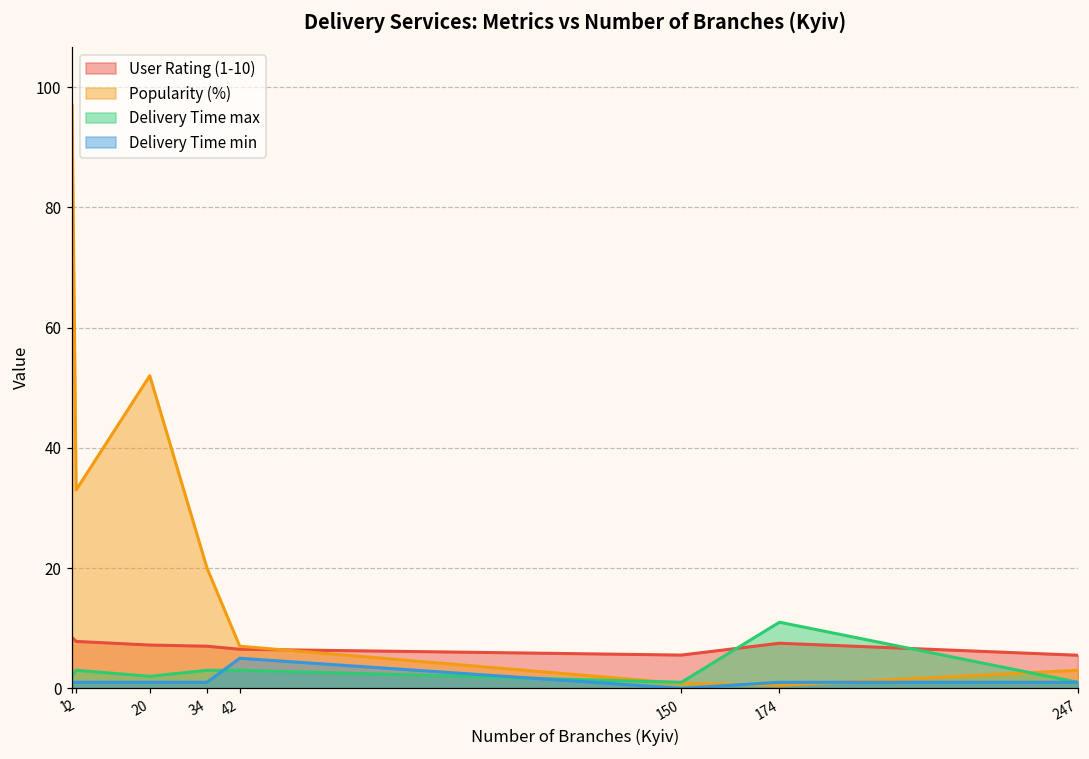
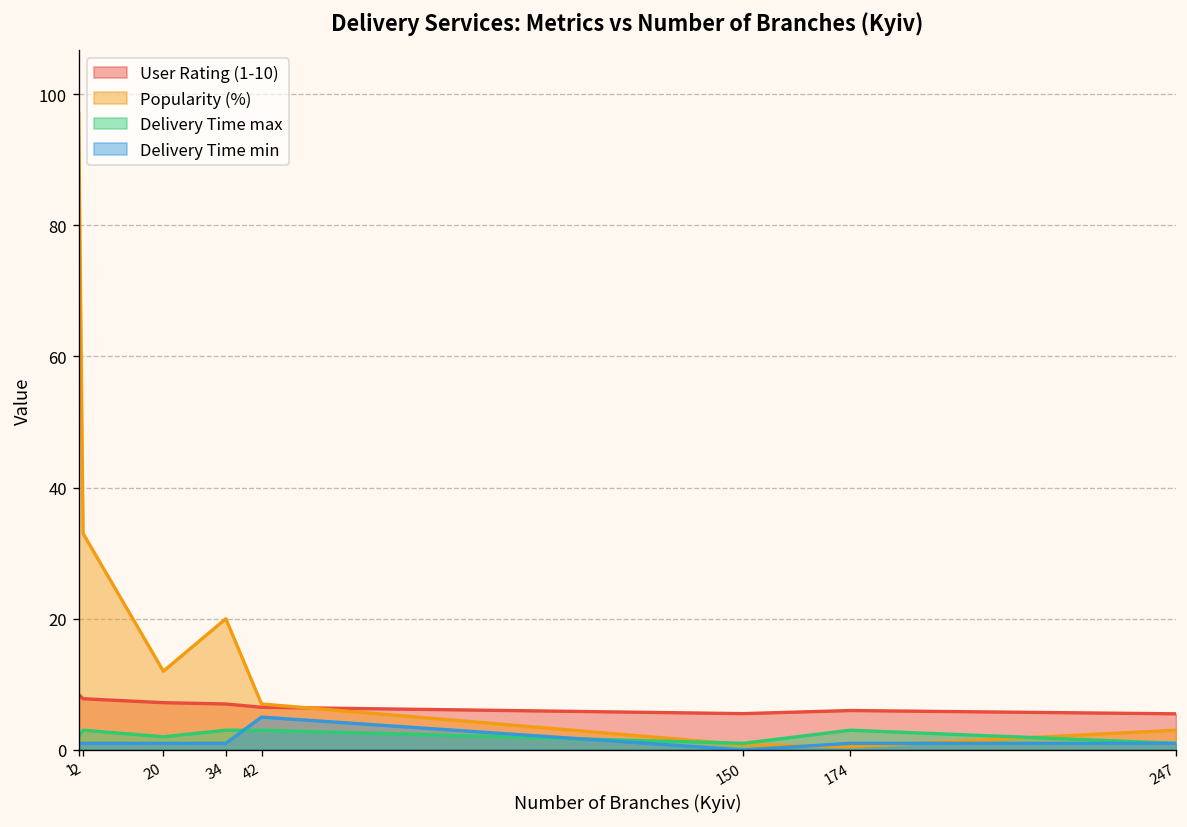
  {
    "User Rating (1-10)": {
      "1": 8,
      "2": 8,
      "20": 7,
      "34": 7,
      "42": 7,
      "150": 6,
-     "174": 8,
+     "174": 6,
      "247": 6
    },
    "Popularity (%)": {
      "1": 97,
      "2": 33,
-     "20": 52,
+     "20": 12,
      "34": 20,
      "42": 7,
      "174": 1,
      "247": 3
    },
    "Delivery Time max": {
      "1": 2,
      "2": 3,
      "20": 2,
      "34": 3,
      "42": 3,
-     "174": 11
+     "174": 3
    },
    "Delivery Time min": {
      "1": 1,
      "2": 1,
      "20": 1,
      "34": 1,
      "42": 5,
      "150": 0,
      "174": 1
    }
  }
